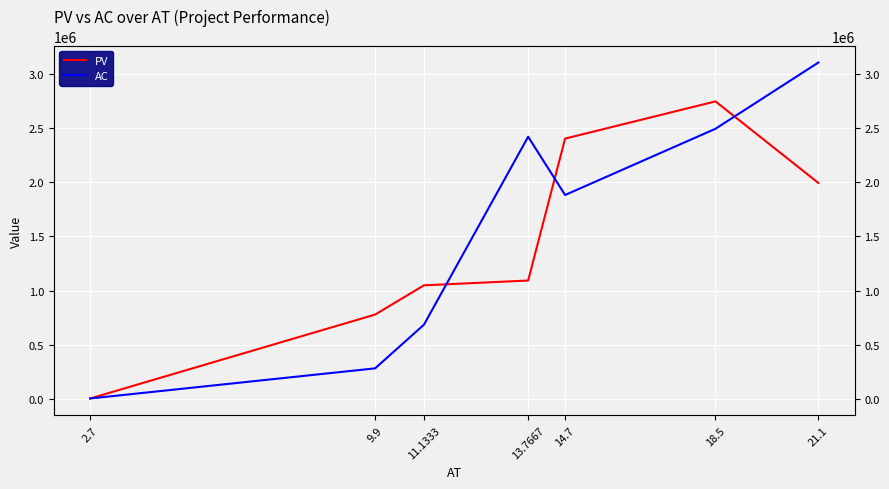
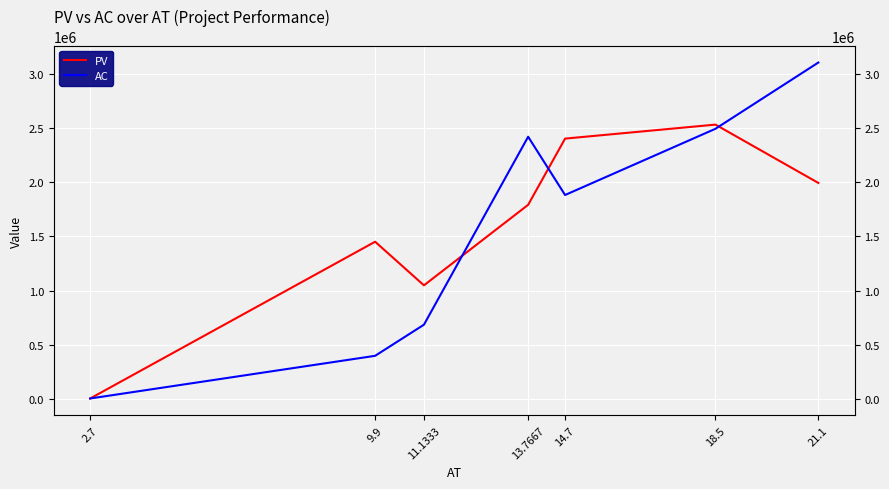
  {
    "PV": {
-     "9.9": 780000,
+     "9.9": 1450000,
      "11.1333": 1050000,
-     "13.7667": 1090000,
+     "13.7667": 1790000,
      "14.7": 2400000,
-     "18.5": 2740000,
+     "18.5": 2530000,
      "21.1": 1990000
    },
    "AC": {
-     "9.9": 280000,
+     "9.9": 400000,
      "11.1333": 690000,
      "13.7667": 2420000,
      "14.7": 1880000,
      "18.5": 2490000,
      "21.1": 3100000
    }
  }
